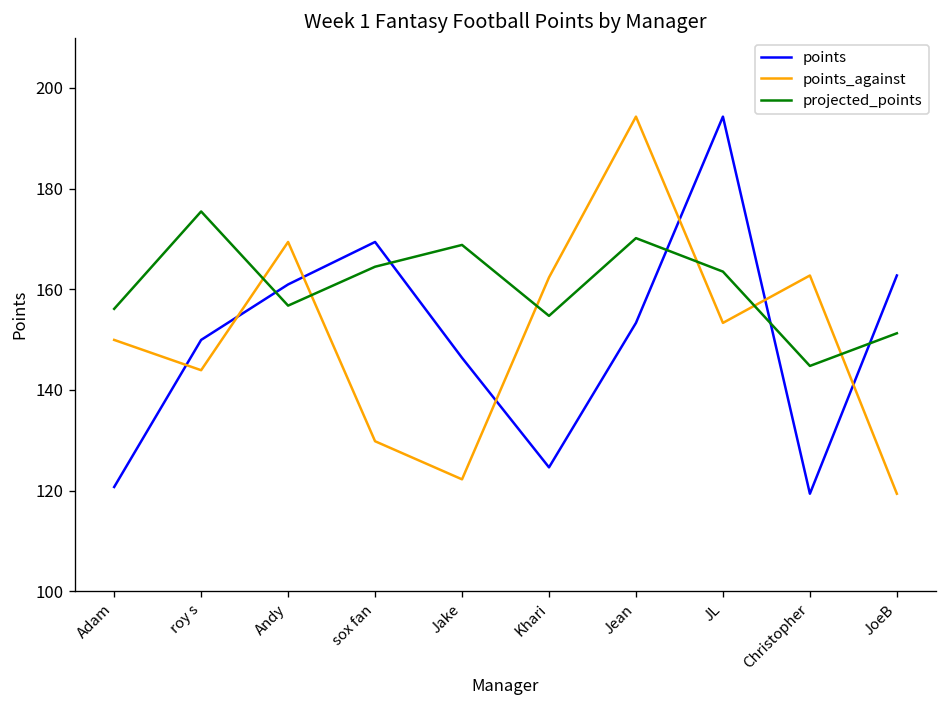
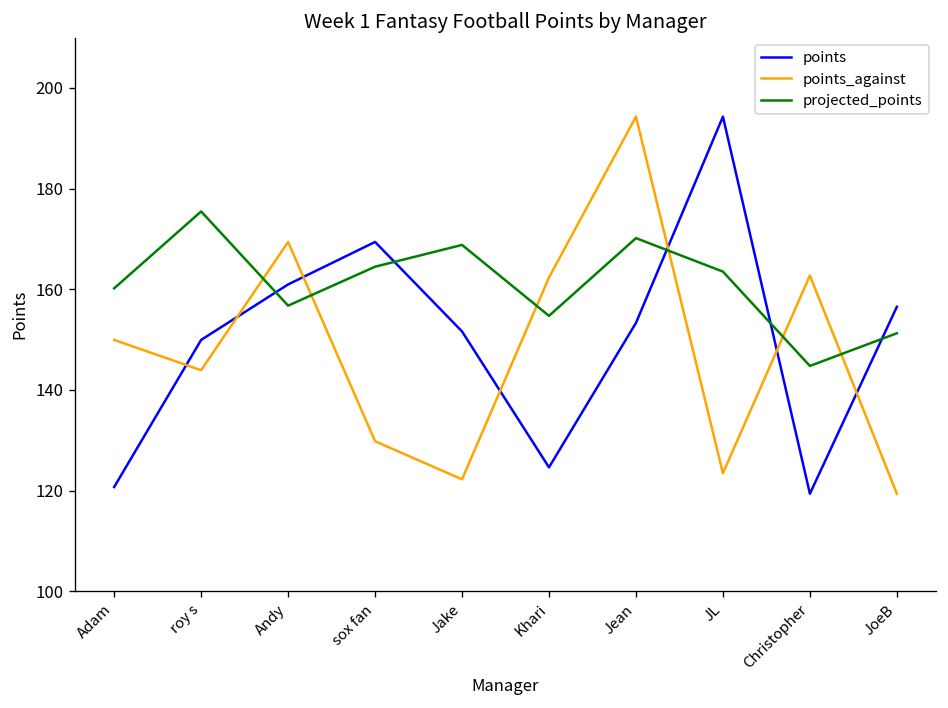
  {
    "points": {
      "Adam": 121,
      "roy s": 150,
      "Andy": 161,
      "sox fan": 169,
-     "Jake": 146,
+     "Jake": 152,
      "Khari": 125,
      "Jean": 153,
      "JL": 194,
      "Christopher": 119,
-     "JoeB": 163
+     "JoeB": 157
    },
    "points_against": {
      "Adam": 150,
      "roy s": 144,
      "Andy": 169,
      "sox fan": 130,
      "Jake": 122,
      "Khari": 162,
      "Jean": 194,
-     "JL": 153,
+     "JL": 123,
      "Christopher": 163,
      "JoeB": 119
    },
    "projected_points": {
-     "Adam": 156,
+     "Adam": 160,
      "roy s": 175,
      "Andy": 157,
      "sox fan": 164,
      "Jake": 169,
      "Khari": 155,
      "Jean": 170,
      "JL": 164,
      "Christopher": 145,
      "JoeB": 151
    }
  }
